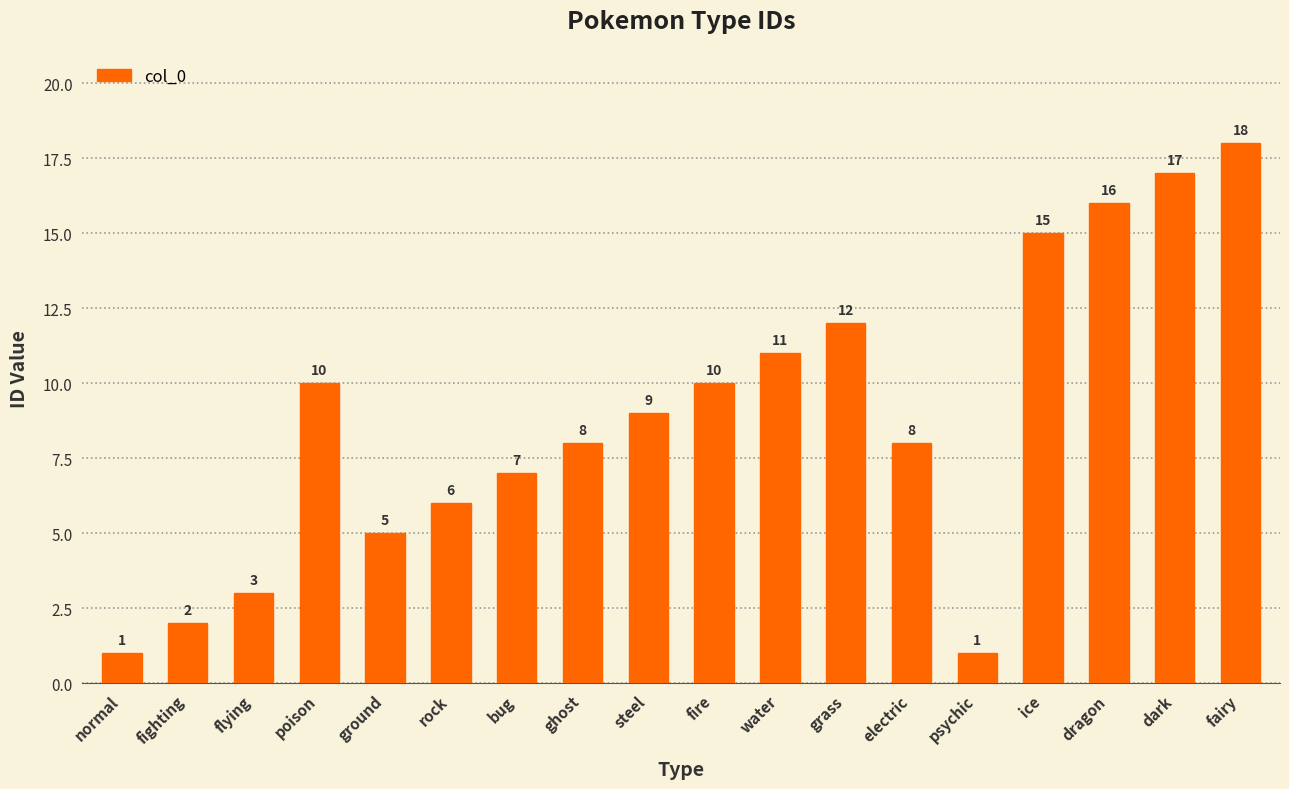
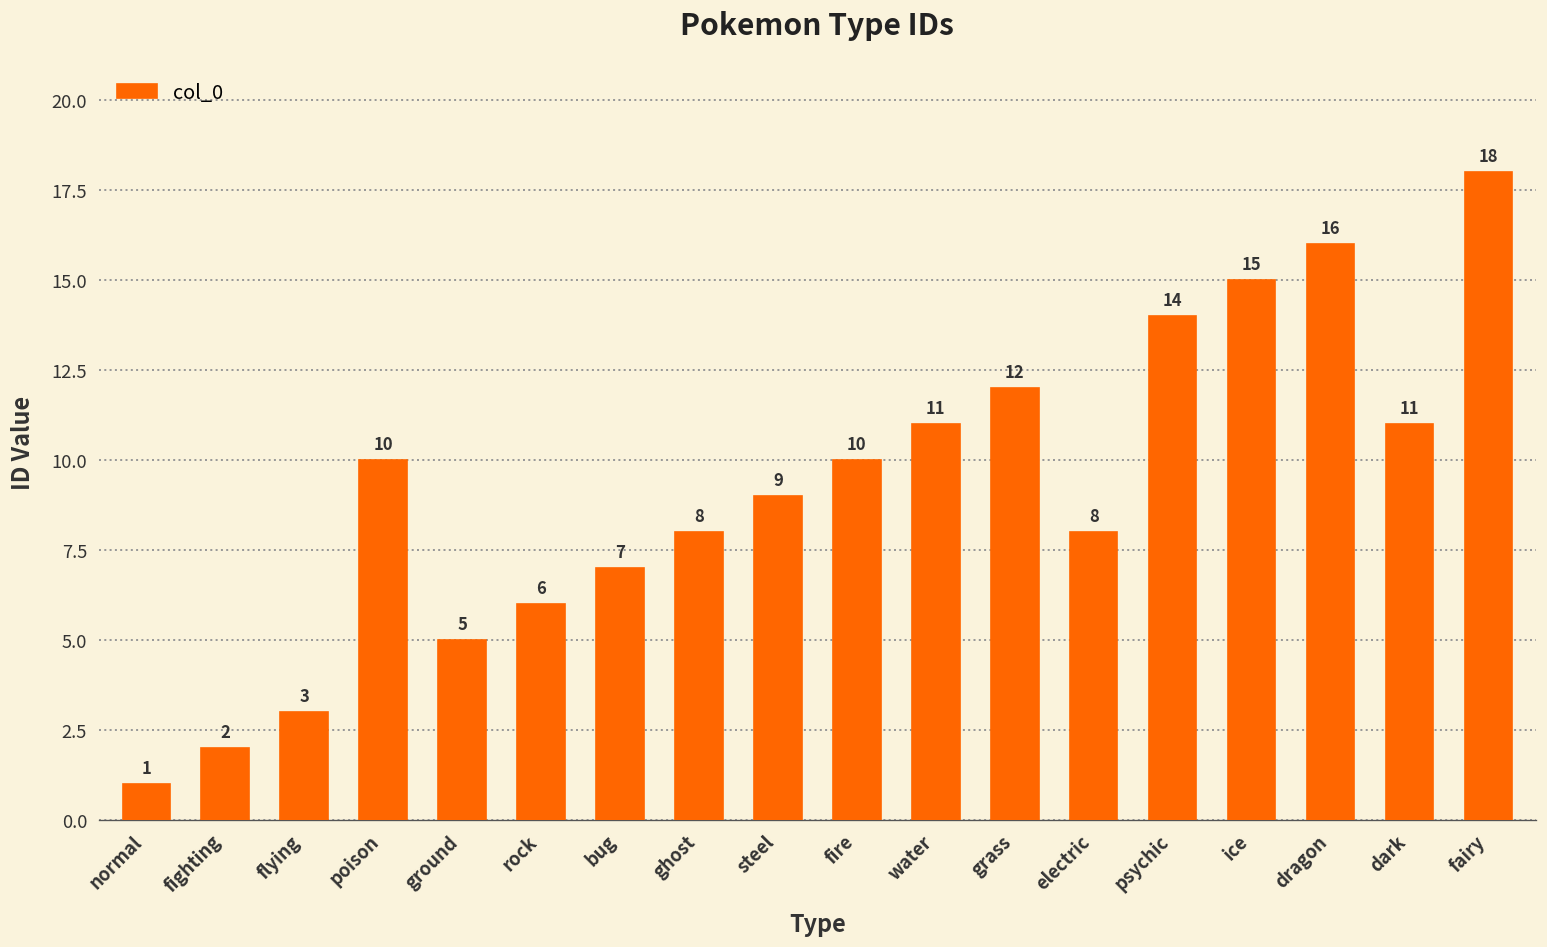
  {
    "normal": 1,
    "fighting": 2,
    "flying": 3,
    "poison": 10,
    "ground": 5,
    "rock": 6,
    "bug": 7,
    "ghost": 8,
    "steel": 9,
    "fire": 10,
    "water": 11,
    "grass": 12,
    "electric": 8,
-   "psychic": 1,
+   "psychic": 14,
    "ice": 15,
    "dragon": 16,
-   "dark": 17,
+   "dark": 11,
    "fairy": 18
  }
